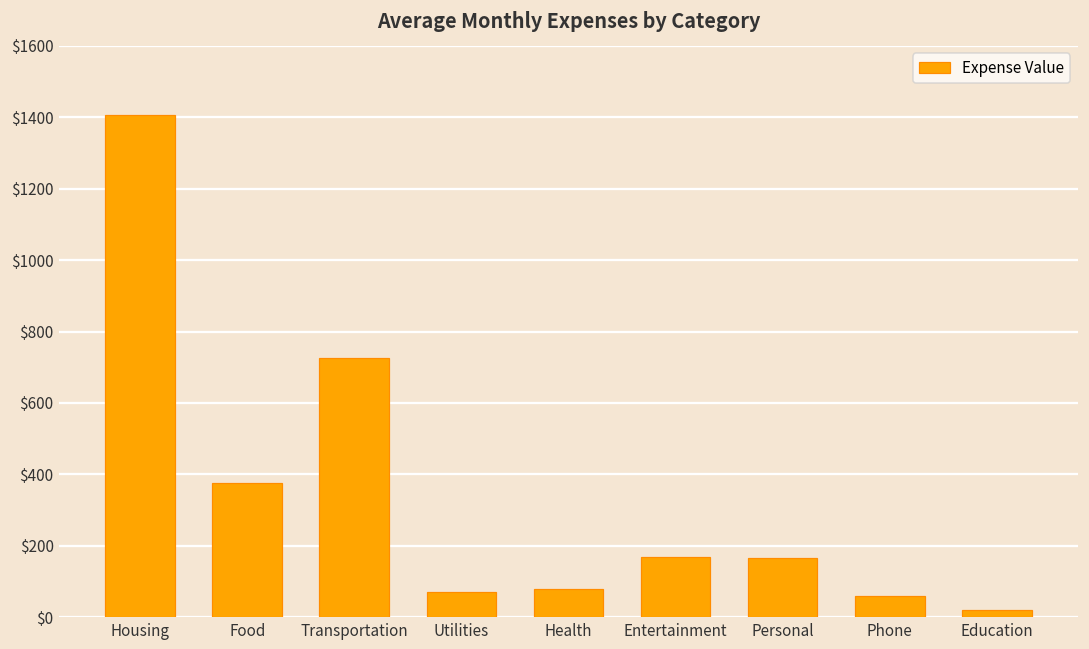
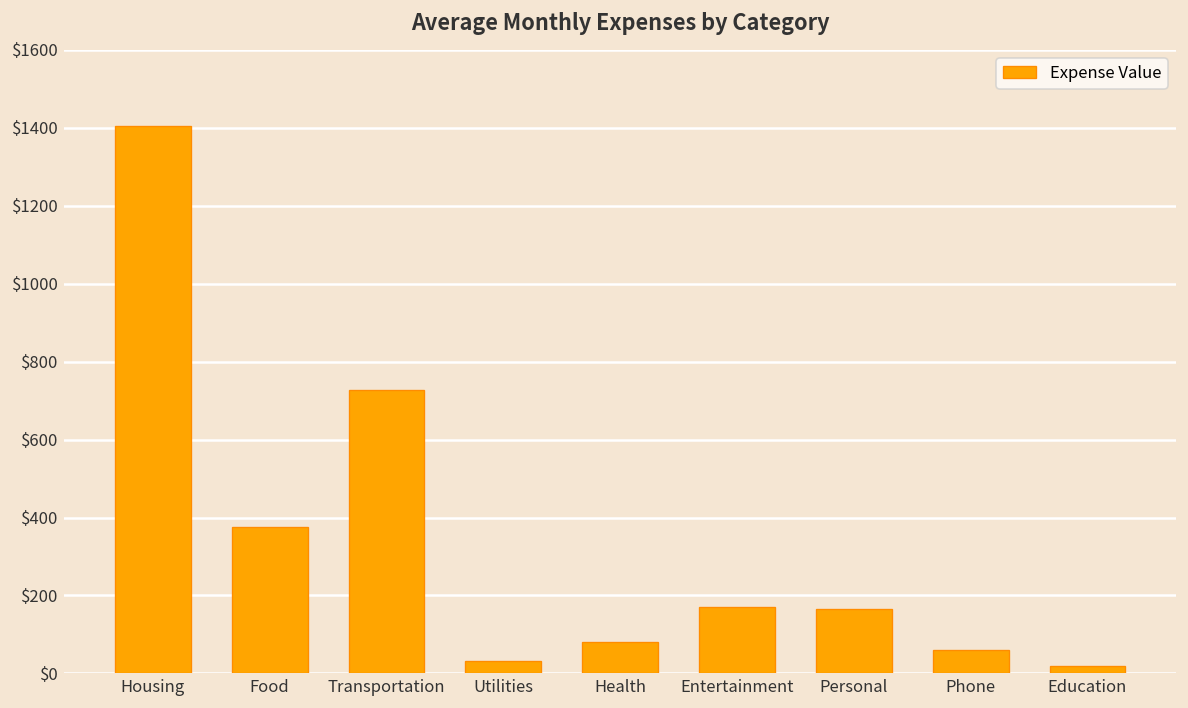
  {
    "Housing": "$1410",
    "Food": "$380",
    "Transportation": "$730",
-   "Utilities": "$70",
+   "Utilities": "$30",
    "Health": "$80",
    "Entertainment": "$170",
    "Personal": "$170",
    "Phone": "$60",
    "Education": "$20"
  }
